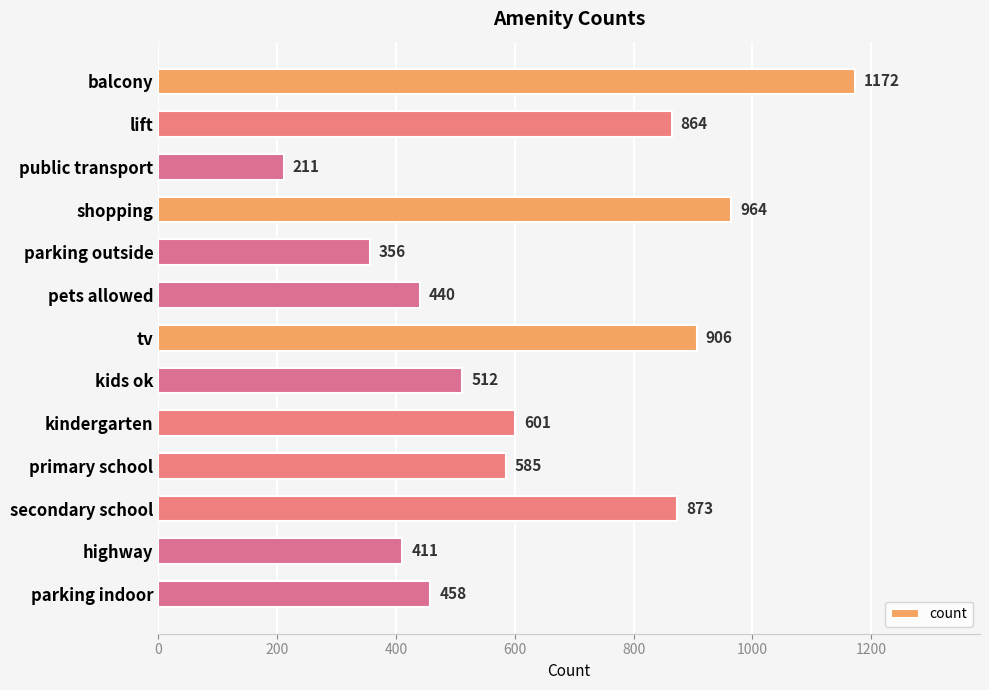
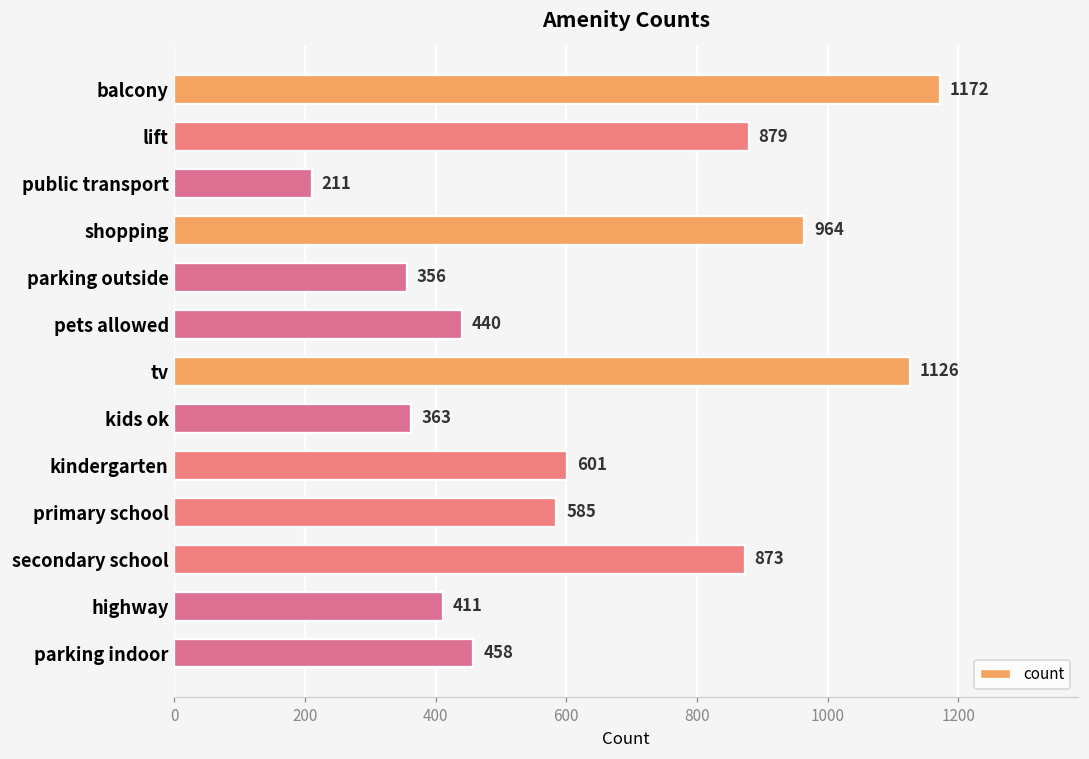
  {
    "balcony": 1172,
-   "lift": 864,
+   "lift": 879,
    "public transport": 211,
    "shopping": 964,
    "parking outside": 356,
    "pets allowed": 440,
-   "tv": 906,
-   "kids ok": 512,
+   "tv": 1126,
+   "kids ok": 363,
    "kindergarten": 601,
    "primary school": 585,
    "secondary school": 873,
    "highway": 411,
    "parking indoor": 458
  }
